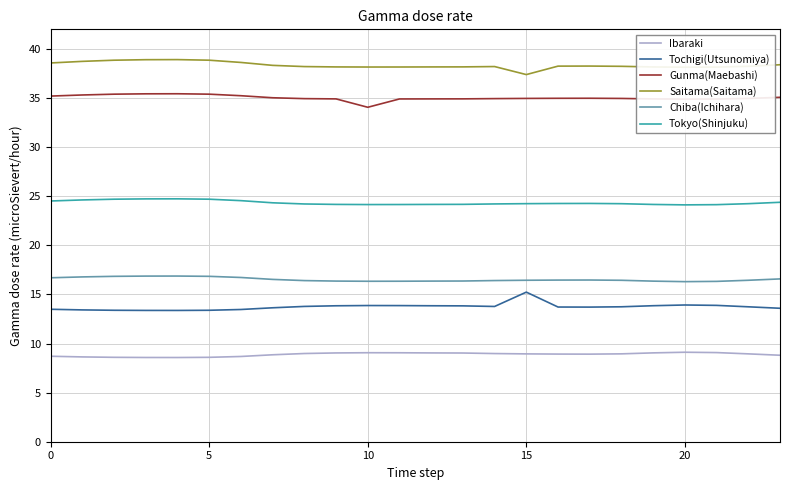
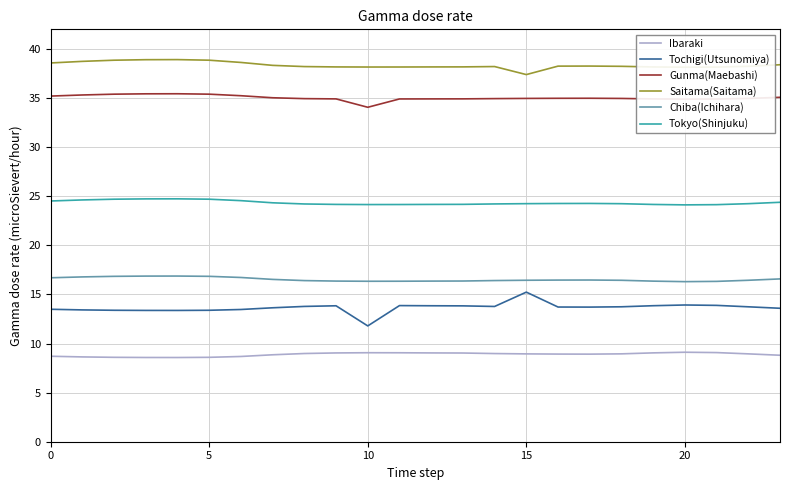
  {
    "Ibaraki": {
      "0": 9,
      "5": 9,
      "10": 9,
      "15": 9,
      "20": 9
    },
    "Tochigi(Utsunomiya)": {
      "0": 13,
      "5": 13,
-     "10": 14,
+     "10": 12,
      "15": 15,
      "20": 14
    },
    "Gunma(Maebashi)": {
      "0": 35,
      "5": 35,
      "10": 34,
      "15": 35
    },
    "Saitama(Saitama)": {
      "0": 39,
      "5": 39,
      "10": 38,
      "15": 37
    }
  }
